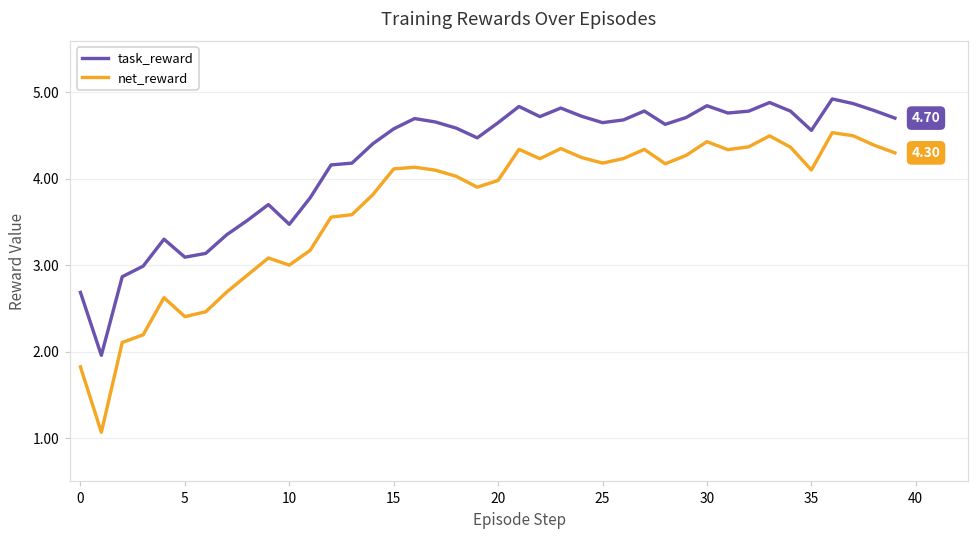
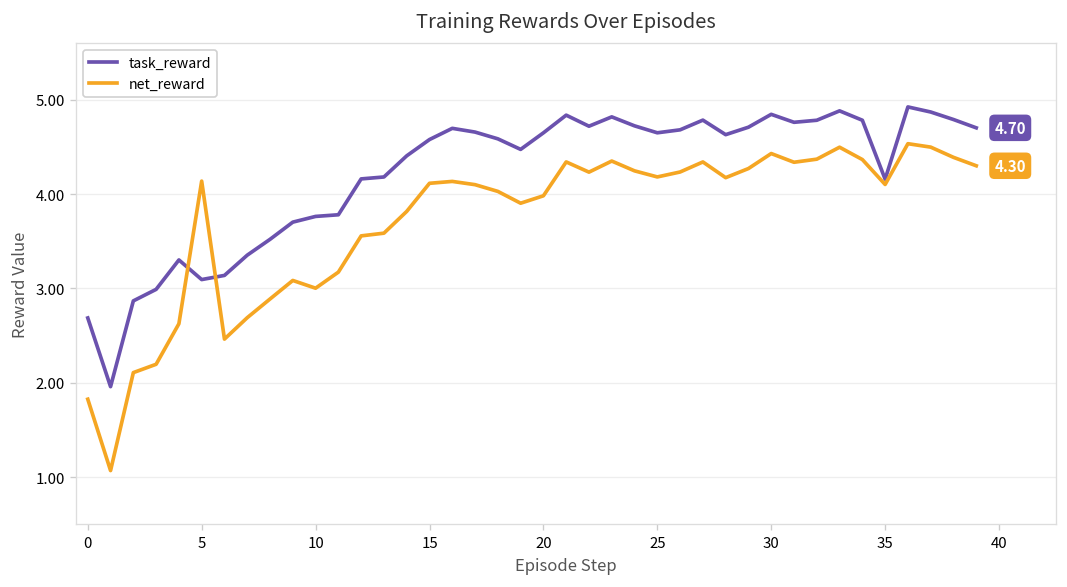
  {
    "task_reward": {
      "0": 2.7,
      "5": 3.1,
-     "10": 3.5,
+     "10": 3.8,
      "15": 4.6,
      "20": 4.7,
      "25": 4.7,
      "30": 4.8,
-     "35": 4.6
+     "35": 4.2
    },
    "net_reward": {
      "0": 1.8,
-     "5": 2.4,
+     "5": 4.1,
      "10": 3.0,
      "15": 4.1,
      "20": 4.0,
      "25": 4.2,
      "30": 4.4,
      "35": 4.1
    }
  }
